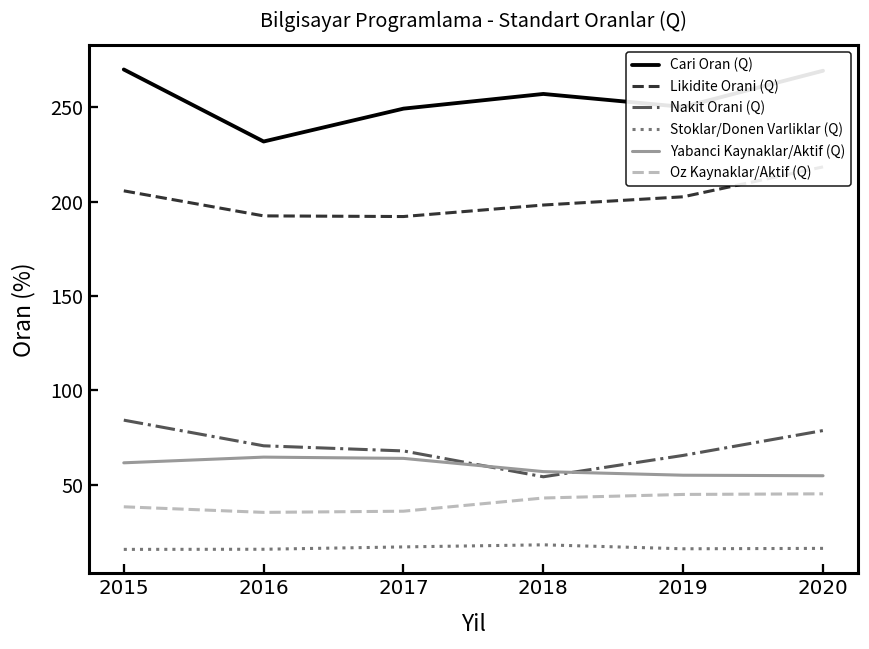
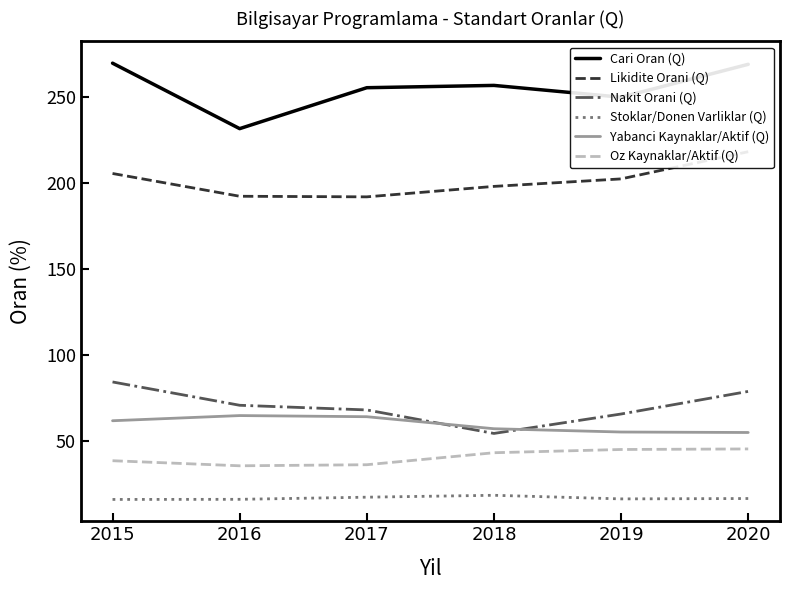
  {
    "Cari Oran (Q)": {
      "2015": 270,
      "2016": 232,
-     "2017": 249,
+     "2017": 256,
      "2018": 257
    }
  }
